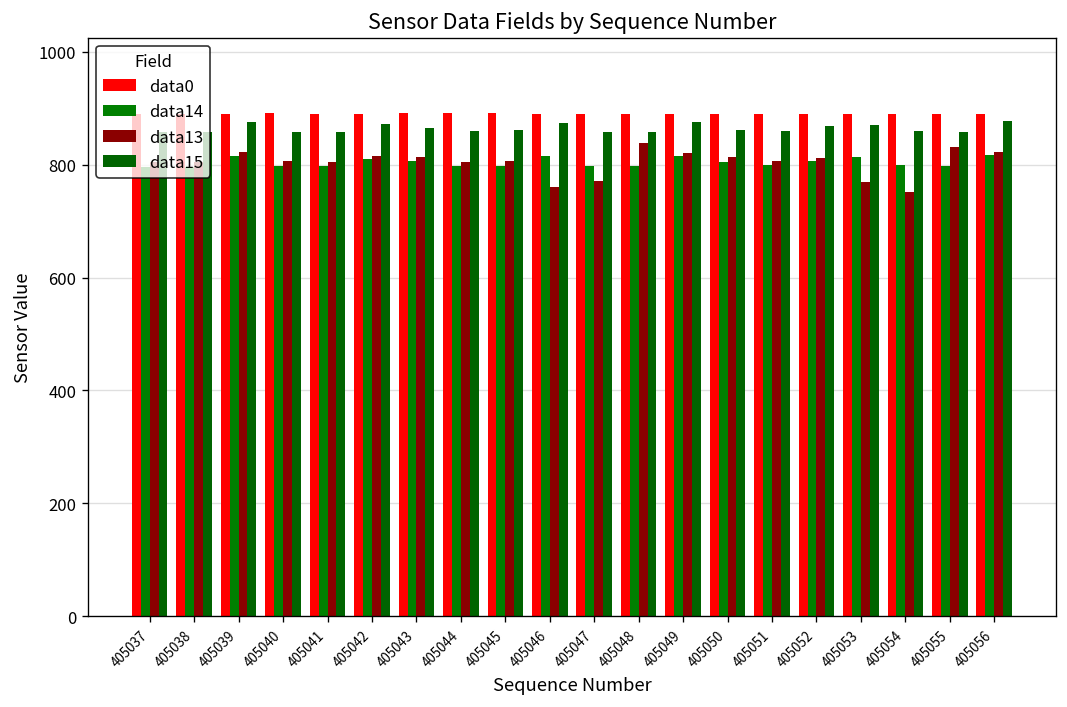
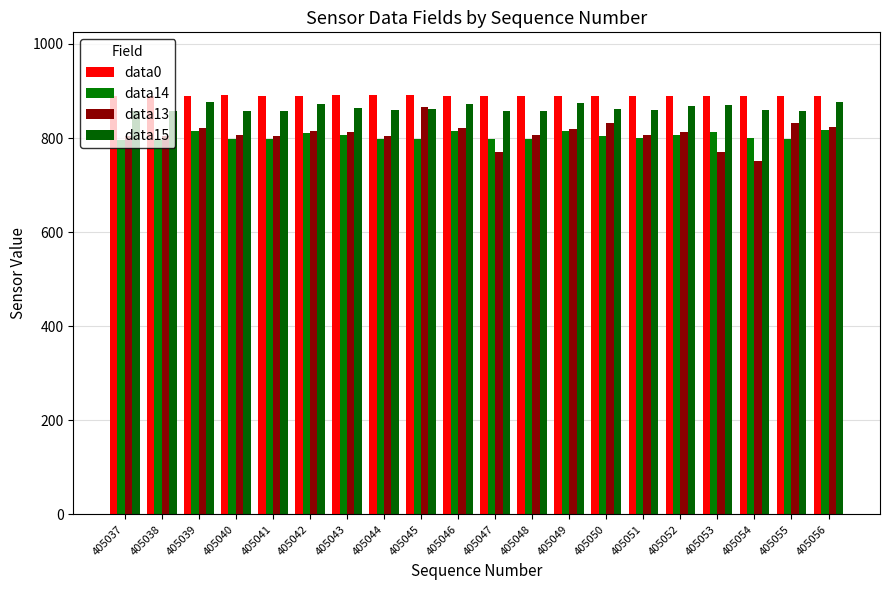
  {
    "data0": {
      "405039": 890,
      "405040": 890,
      "405041": 890,
      "405042": 890,
      "405043": 890,
      "405044": 890,
      "405045": 890,
      "405046": 890,
      "405047": 890,
      "405048": 890,
      "405049": 890,
      "405050": 890,
      "405051": 890,
      "405052": 890,
      "405053": 890,
      "405054": 890,
      "405055": 890,
      "405056": 890
    },
    "data13": {
      "405039": 820,
      "405040": 810,
      "405041": 810,
      "405042": 820,
      "405043": 810,
      "405044": 810,
-     "405045": 810,
-     "405046": 760,
+     "405045": 870,
+     "405046": 820,
      "405047": 770,
-     "405048": 840,
+     "405048": 810,
      "405049": 820,
-     "405050": 810,
+     "405050": 830,
      "405051": 810,
      "405052": 810,
      "405053": 770,
      "405054": 750,
      "405055": 830,
      "405056": 820
    }
  }
